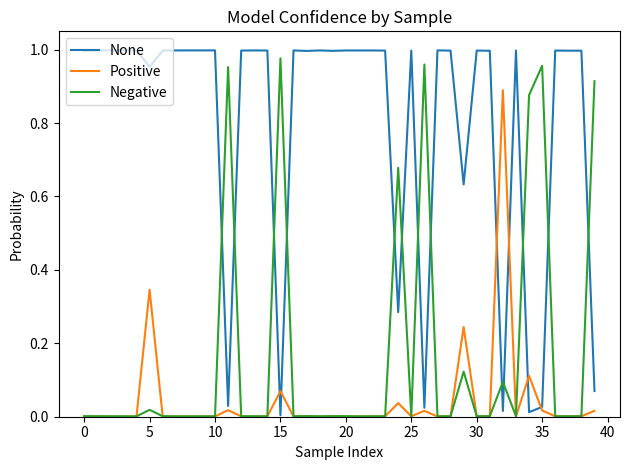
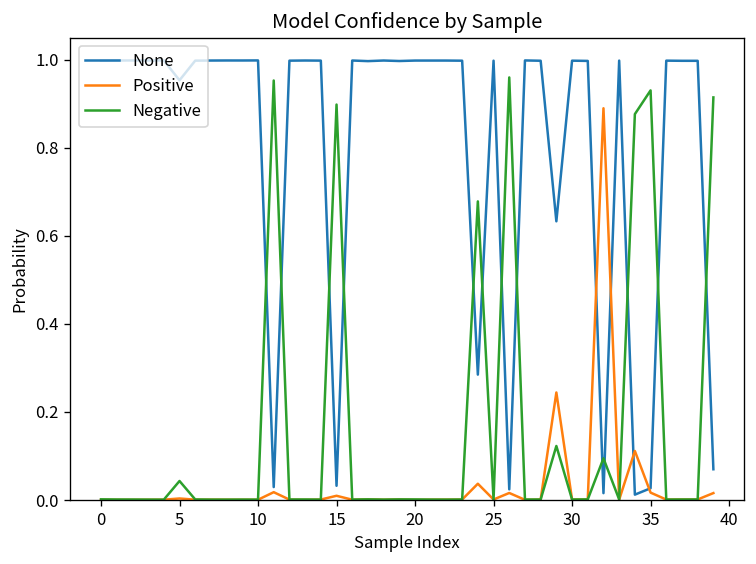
  {
    "None": {
      "10": 1.00,
-     "15": 0.00,
+     "15": 0.03,
      "20": 1.00,
      "25": 1.00,
      "30": 1.00,
      "35": 0.03
    },
    "Positive": {
-     "5": 0.35,
-     "15": 0.07,
+     "5": 0.00,
+     "15": 0.01,
      "35": 0.02
    },
    "Negative": {
-     "5": 0.02,
-     "15": 0.98,
-     "35": 0.96
+     "5": 0.04,
+     "15": 0.90,
+     "35": 0.93
    }
  }
